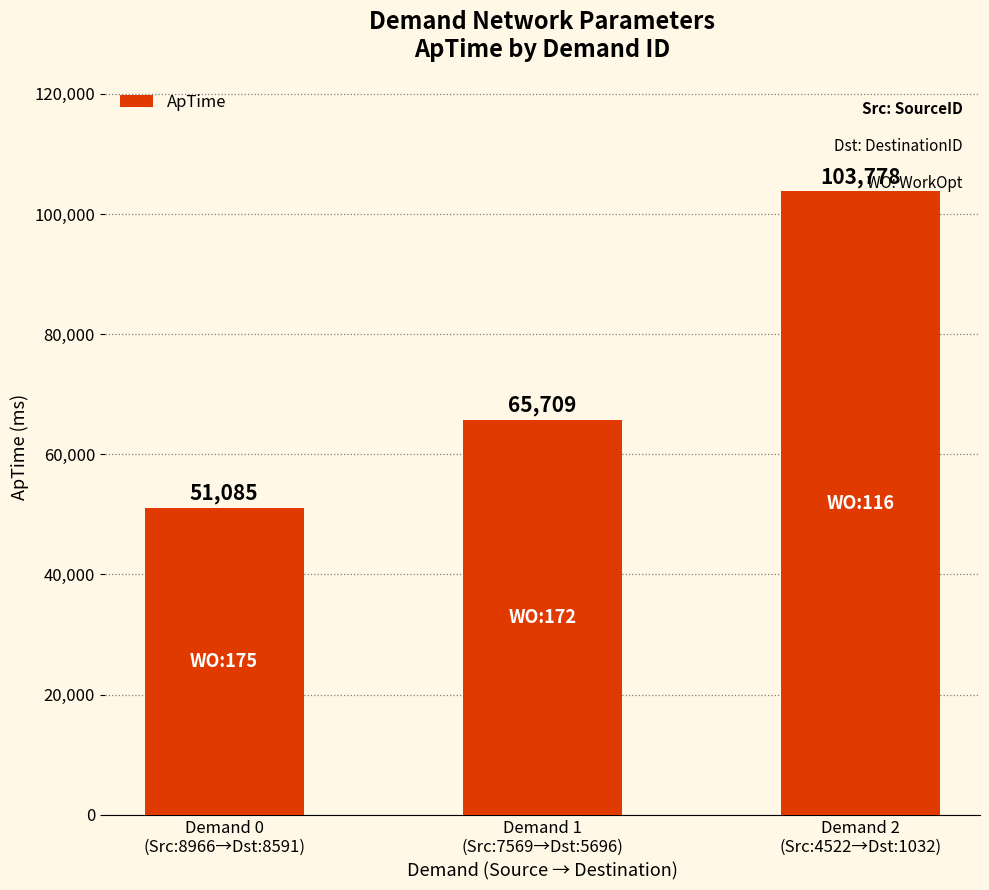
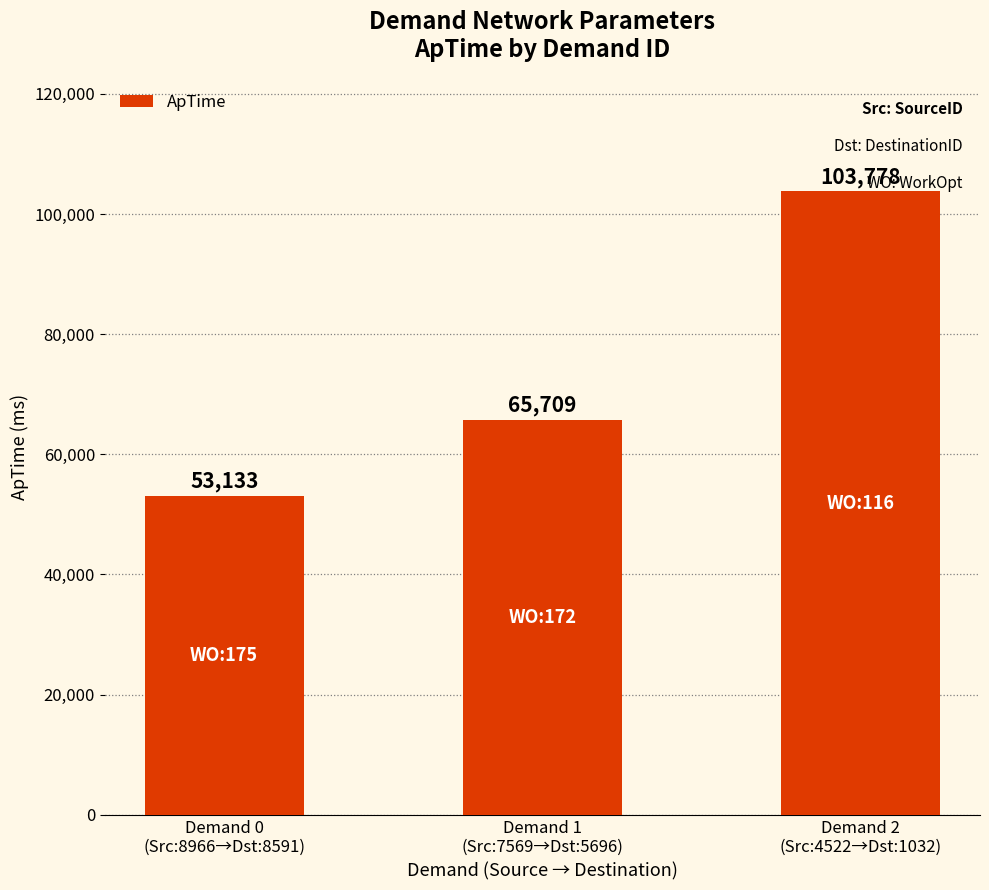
  {
-   "Demand 0 (Src:8966→Dst:8591)": "51,085",
+   "Demand 0 (Src:8966→Dst:8591)": "53,133",
    "Demand 1 (Src:7569→Dst:5696)": "65,709"
  }
